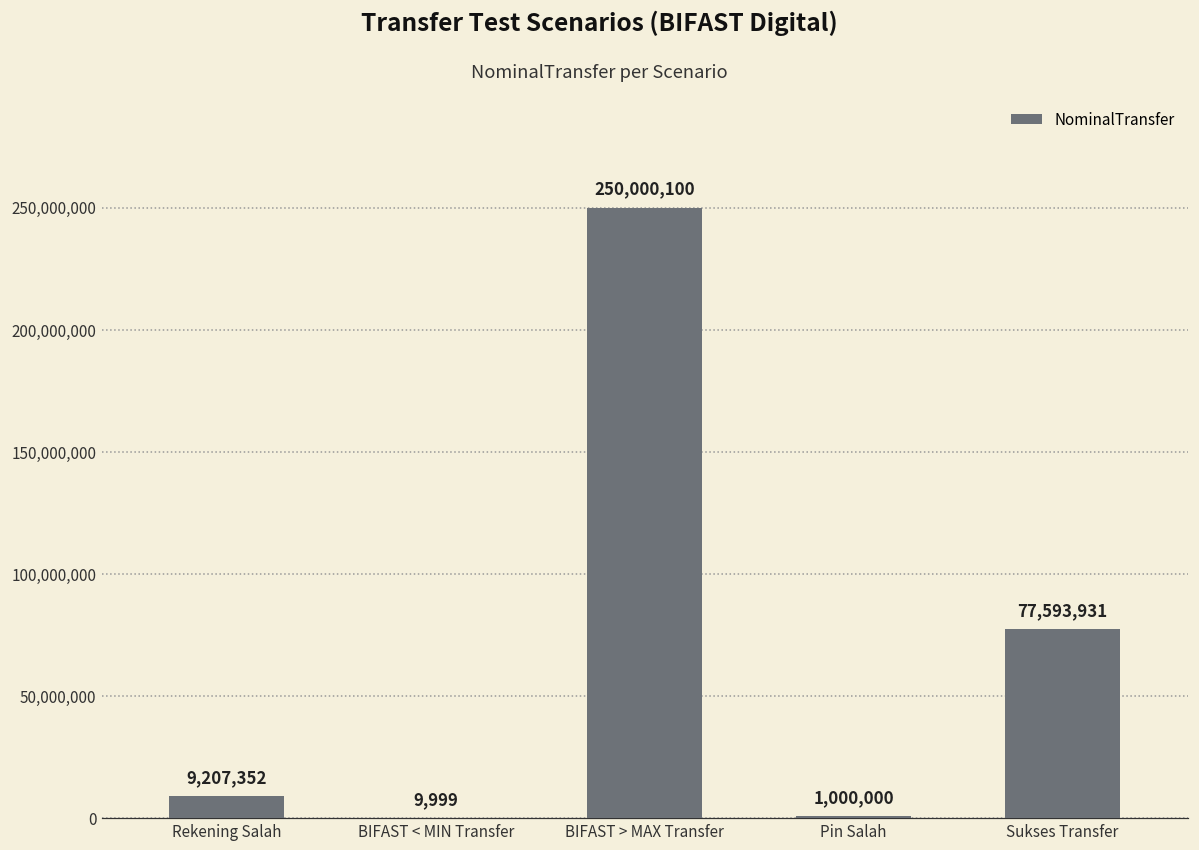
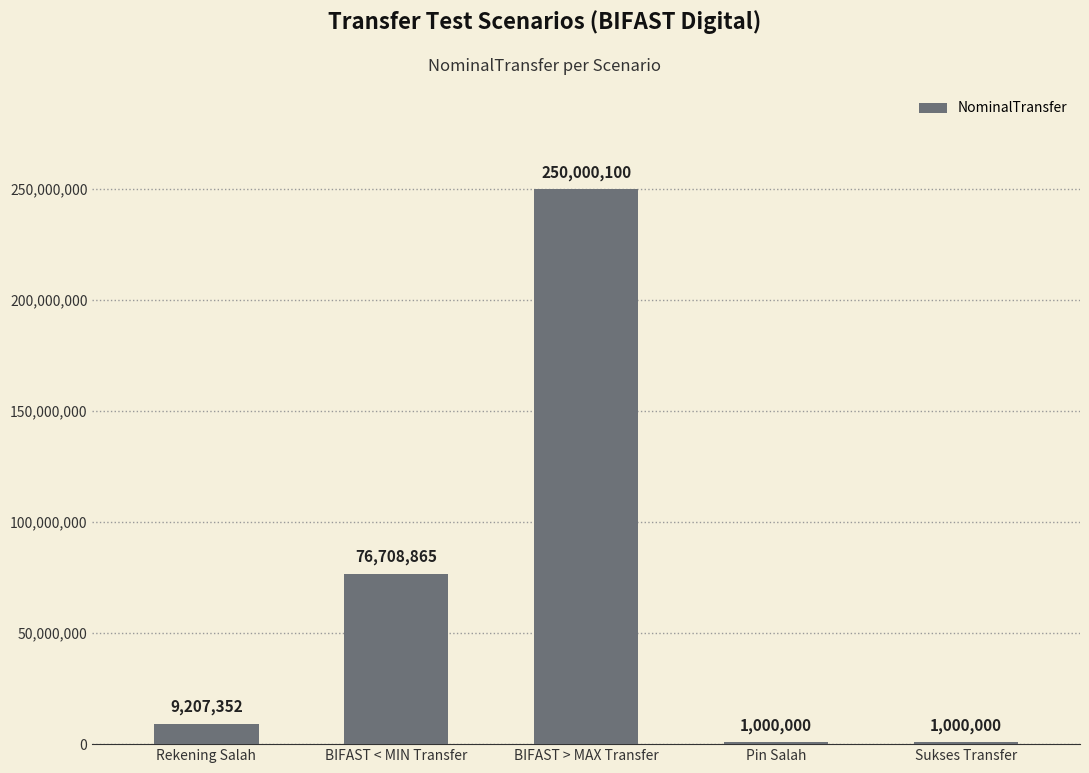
  {
    "Rekening Salah": "9,207,352",
-   "BIFAST < MIN Transfer": "9,999",
+   "BIFAST < MIN Transfer": "76,708,865",
    "BIFAST > MAX Transfer": "250,000,100",
    "Pin Salah": "1,000,000",
-   "Sukses Transfer": "77,593,931"
+   "Sukses Transfer": "1,000,000"
  }
